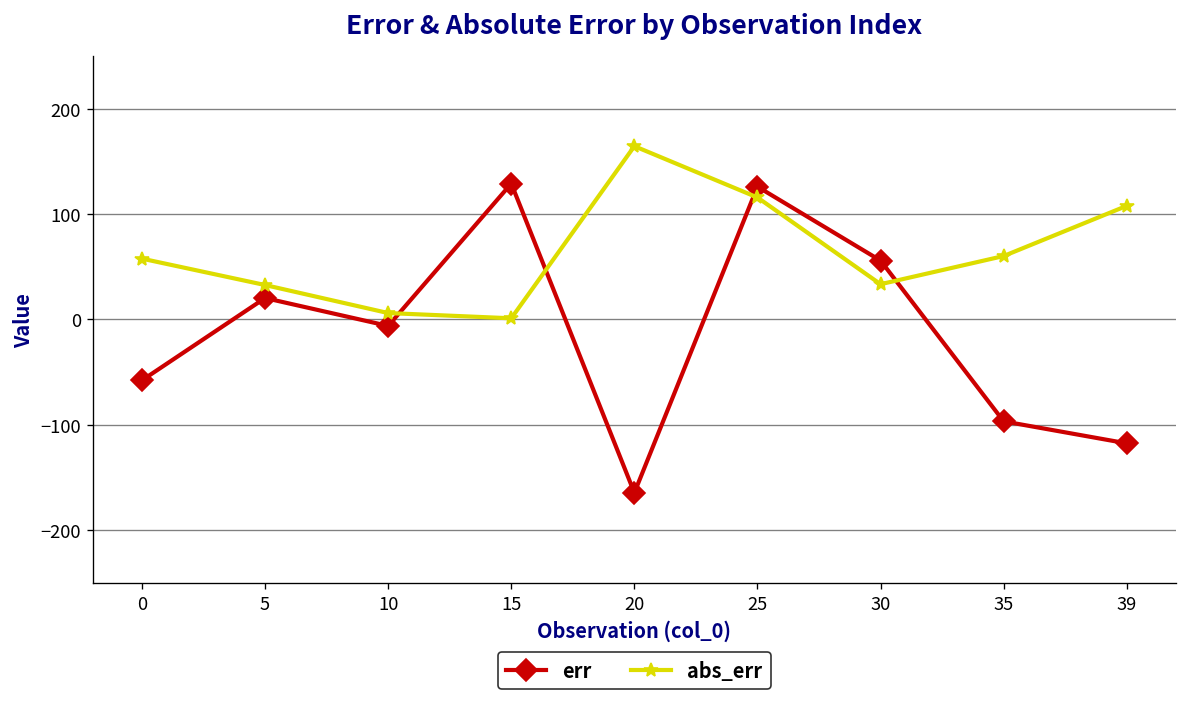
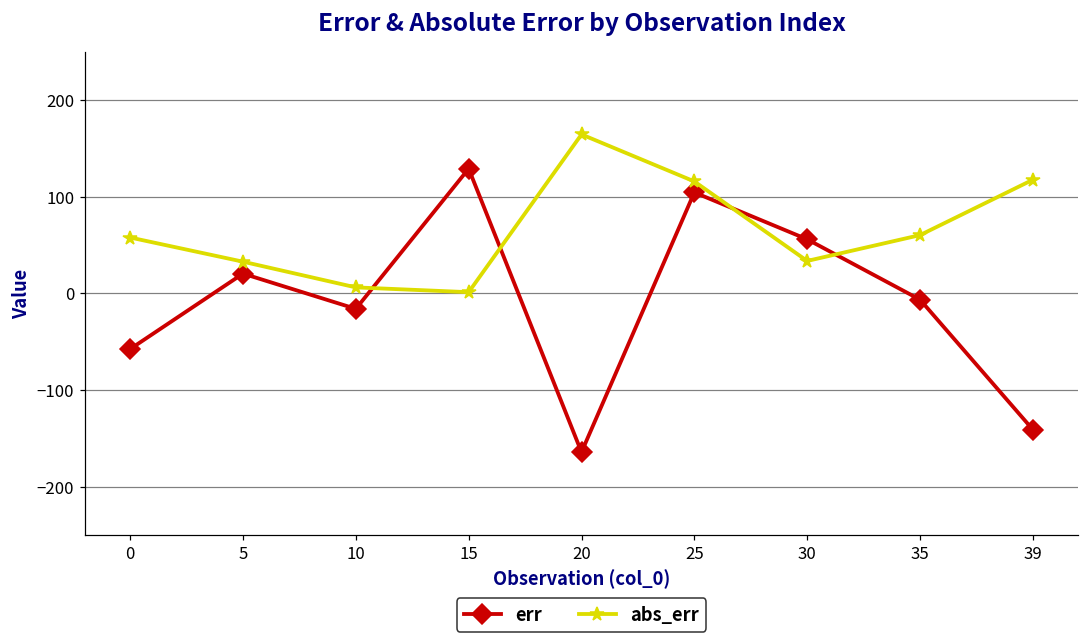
  {
    "err": {
      "0": -60,
      "5": 20,
-     "10": -10,
+     "10": -20,
      "15": 130,
      "20": -160,
-     "25": 130,
+     "25": 100,
      "30": 60,
-     "35": -100,
-     "39": -120
+     "35": -10,
+     "39": -140
    },
    "abs_err": {
      "0": 60,
      "5": 30,
      "10": 10,
      "15": 0,
      "20": 160,
      "25": 120,
      "30": 30,
      "35": 60,
-     "39": 110
+     "39": 120
    }
  }
